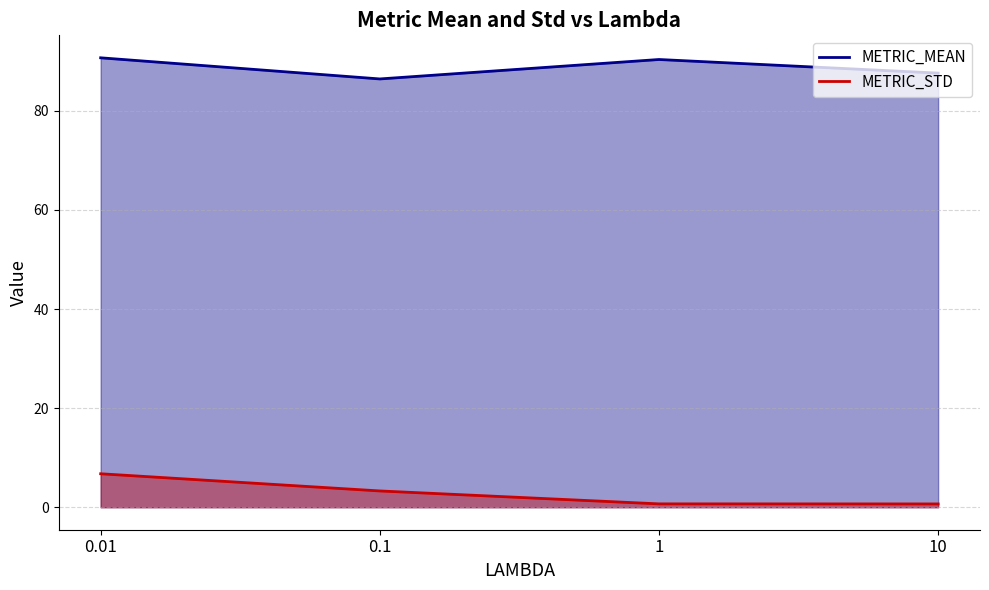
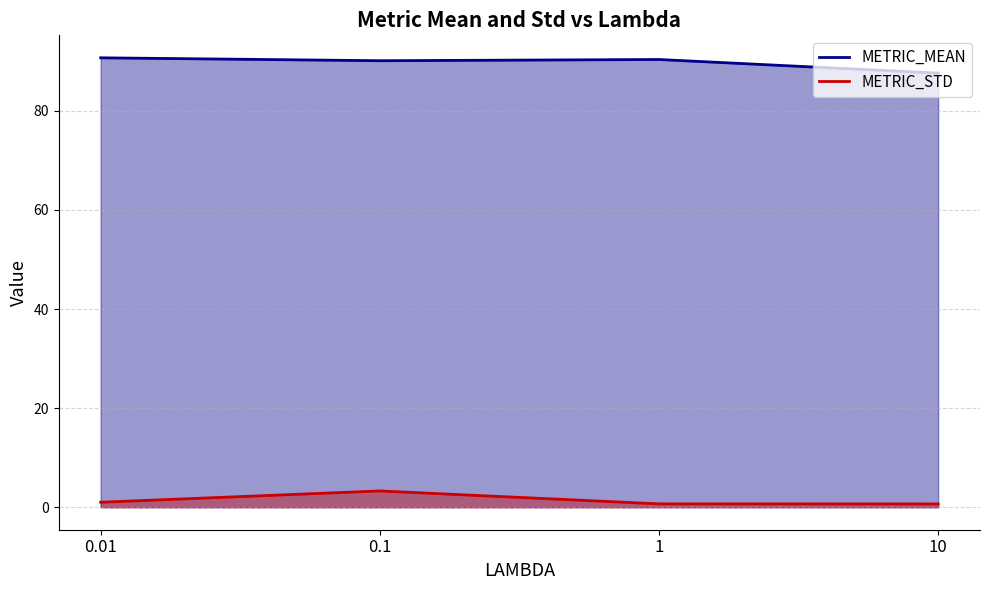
  {
    "METRIC_MEAN": {
      "0.01": 91,
-     "0.1": 86,
+     "0.1": 90,
      "1": 90
    },
    "METRIC_STD": {
-     "0.01": 7,
+     "0.01": 1,
      "0.1": 3,
      "1": 1,
      "10": 1
    }
  }
